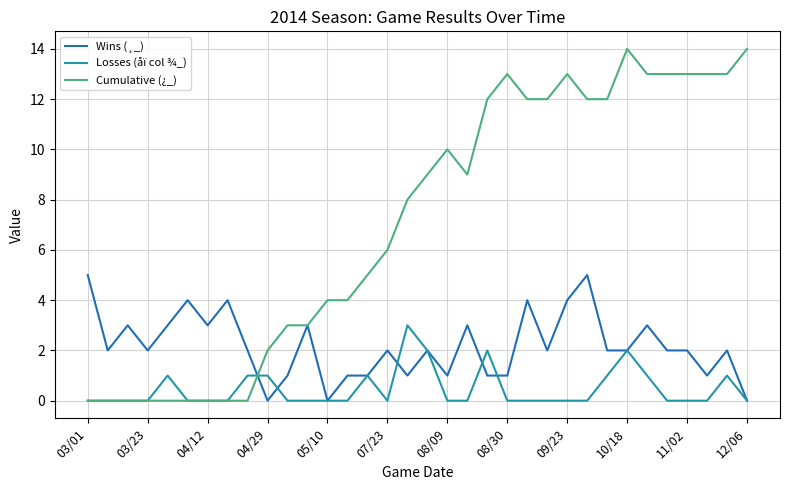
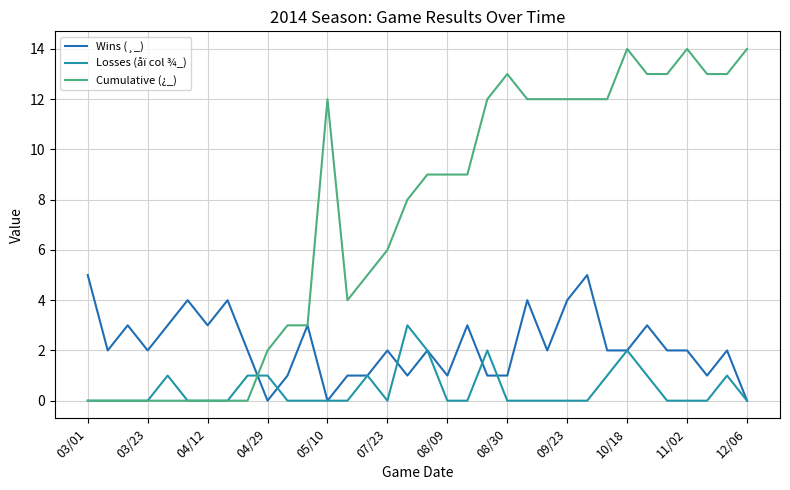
  {
    "Cumulative (¿_)": {
      "04/29": 2,
-     "05/10": 4,
+     "05/10": 12,
      "07/23": 6,
-     "08/09": 10,
+     "08/09": 9,
      "08/30": 13,
-     "09/23": 13,
+     "09/23": 12,
      "10/18": 14,
-     "11/02": 13,
+     "11/02": 14,
      "12/06": 14
    }
  }
